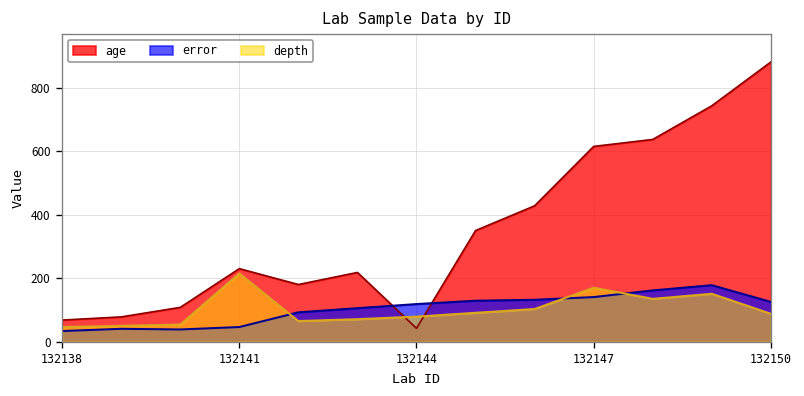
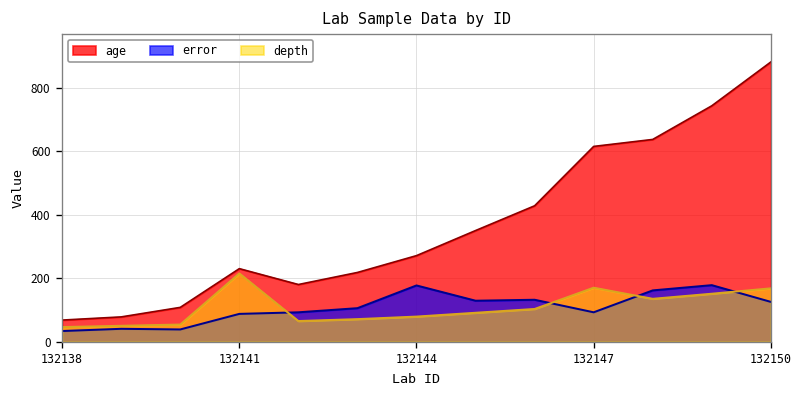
  {
    "age": {
      "132138": 70,
      "132141": 230,
-     "132144": 40,
+     "132144": 270,
      "132147": 620,
      "132150": 880
    },
    "error": {
      "132138": 30,
-     "132141": 50,
-     "132144": 120,
-     "132147": 140,
+     "132141": 90,
+     "132144": 180,
+     "132147": 90,
      "132150": 130
    },
    "depth": {
      "132138": 50,
      "132141": 220,
      "132144": 80,
      "132147": 170,
-     "132150": 90
+     "132150": 170
    }
  }
